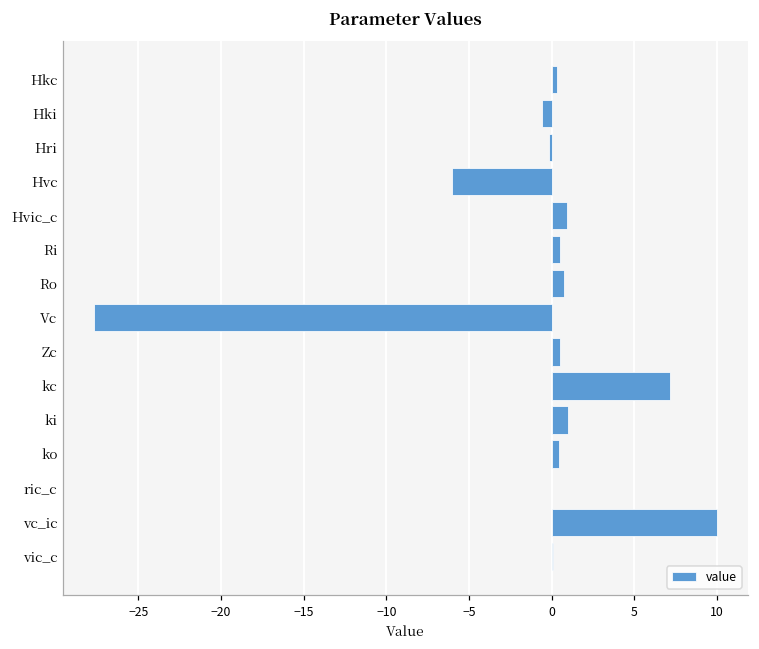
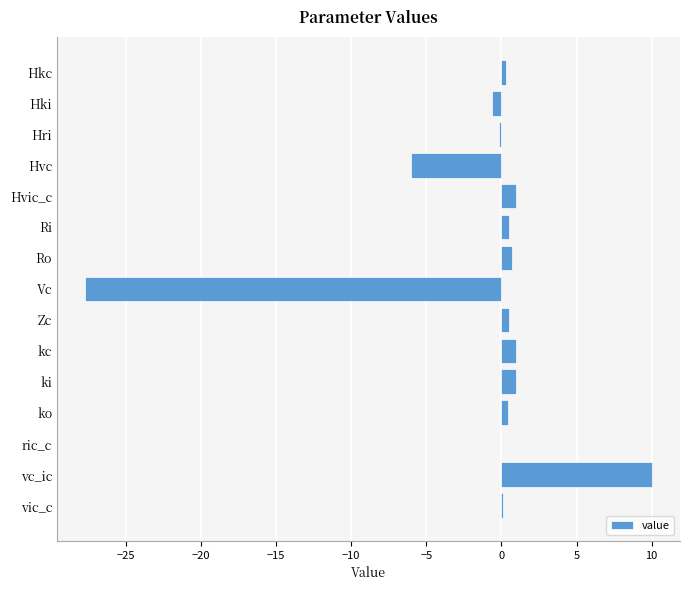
  {
    "Hkc": 0.3,
    "Hki": -0.6,
    "Hvc": -6.0,
    "Hvic_c": 0.9,
    "Ri": 0.5,
    "Ro": 0.7,
    "Vc": -27.7,
    "Zc": 0.5,
-   "kc": 7.2,
+   "kc": 1.0,
    "ki": 1.0,
    "ko": 0.4,
    "vc_ic": 10.0
  }
